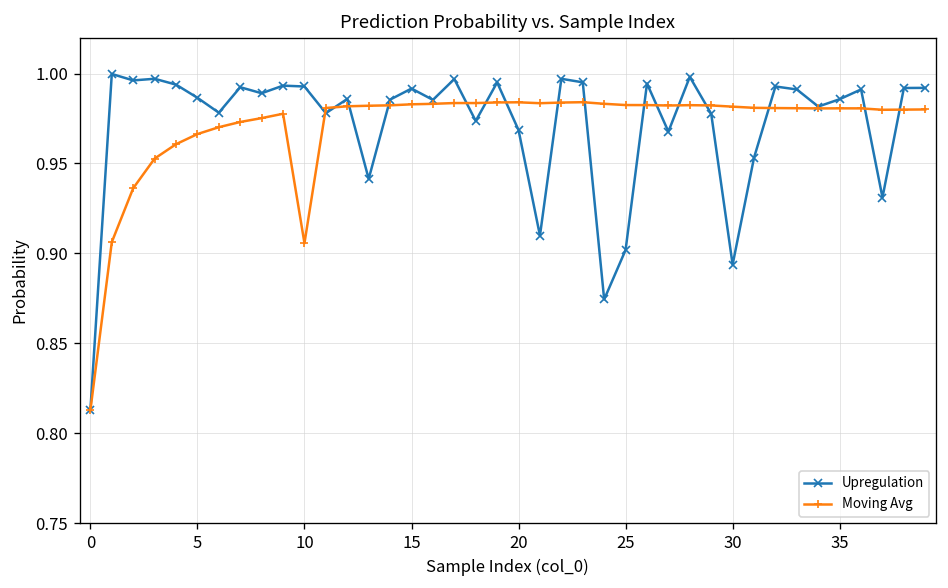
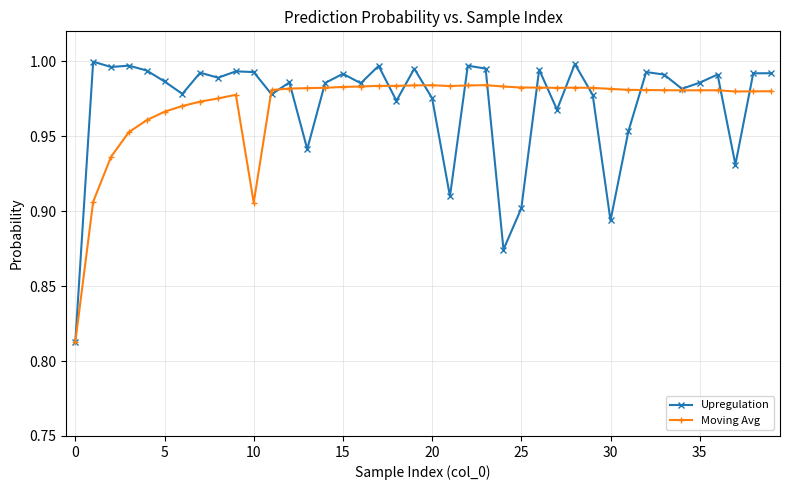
  {
    "Upregulation": {
      "5": 0.987,
      "10": 0.993,
      "15": 0.992,
-     "20": 0.969,
+     "20": 0.975,
      "25": 0.902,
      "30": 0.894,
      "35": 0.986
    },
    "Moving Avg": {
      "5": 0.966,
      "10": 0.906,
      "15": 0.983,
      "20": 0.984,
      "25": 0.982,
      "30": 0.982,
      "35": 0.981
    }
  }
